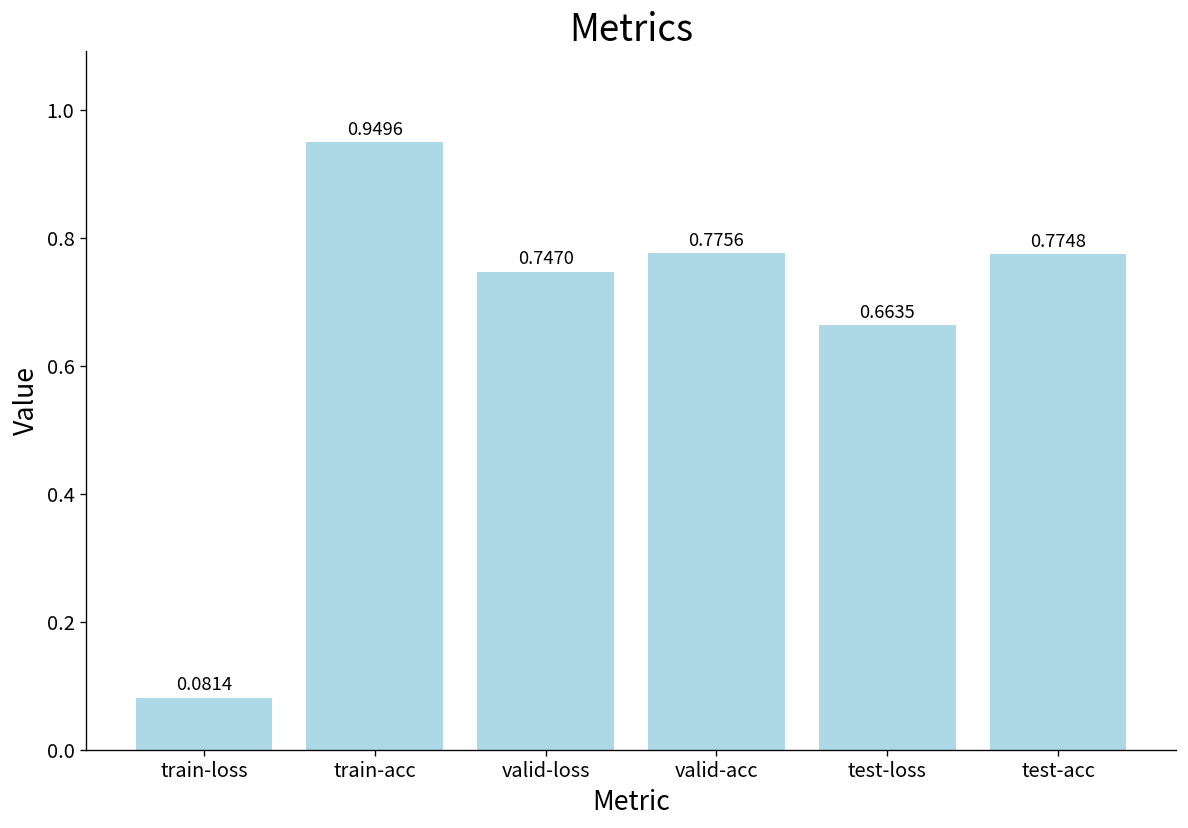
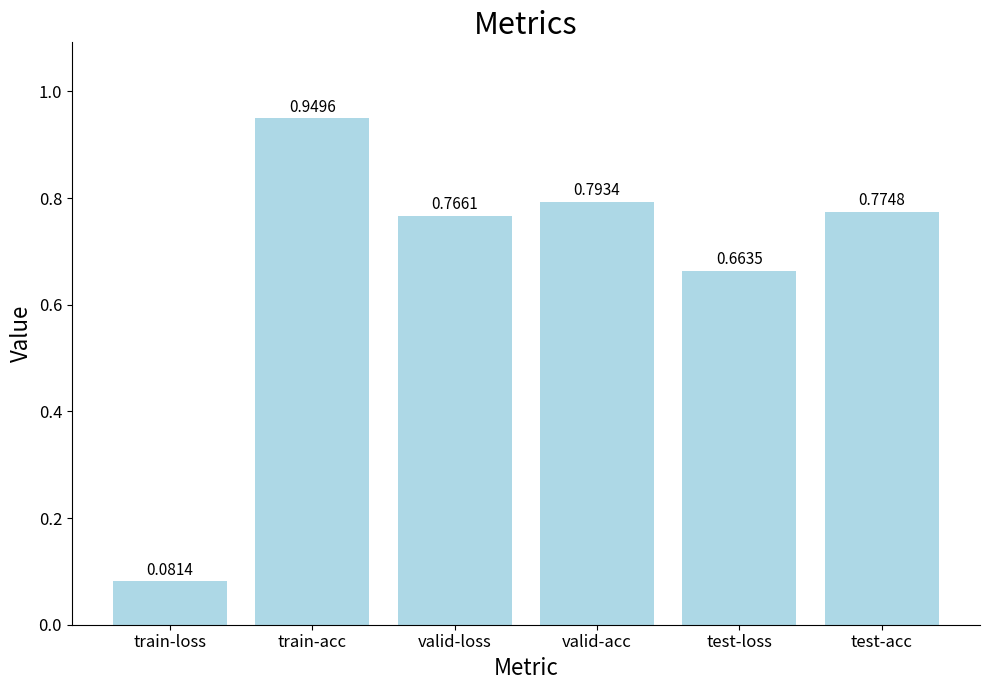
  {
    "train-loss": 0.0814,
    "train-acc": 0.9496,
-   "valid-loss": 0.7470,
-   "valid-acc": 0.7756,
+   "valid-loss": 0.7661,
+   "valid-acc": 0.7934,
    "test-loss": 0.6635,
    "test-acc": 0.7748
  }
